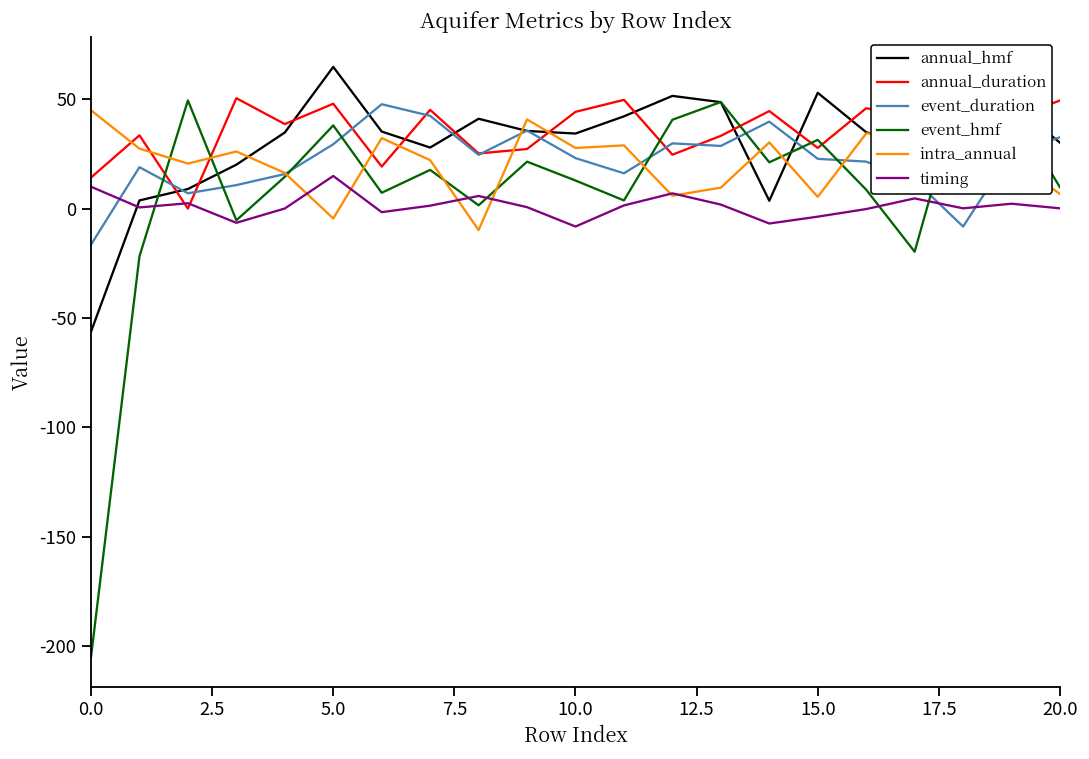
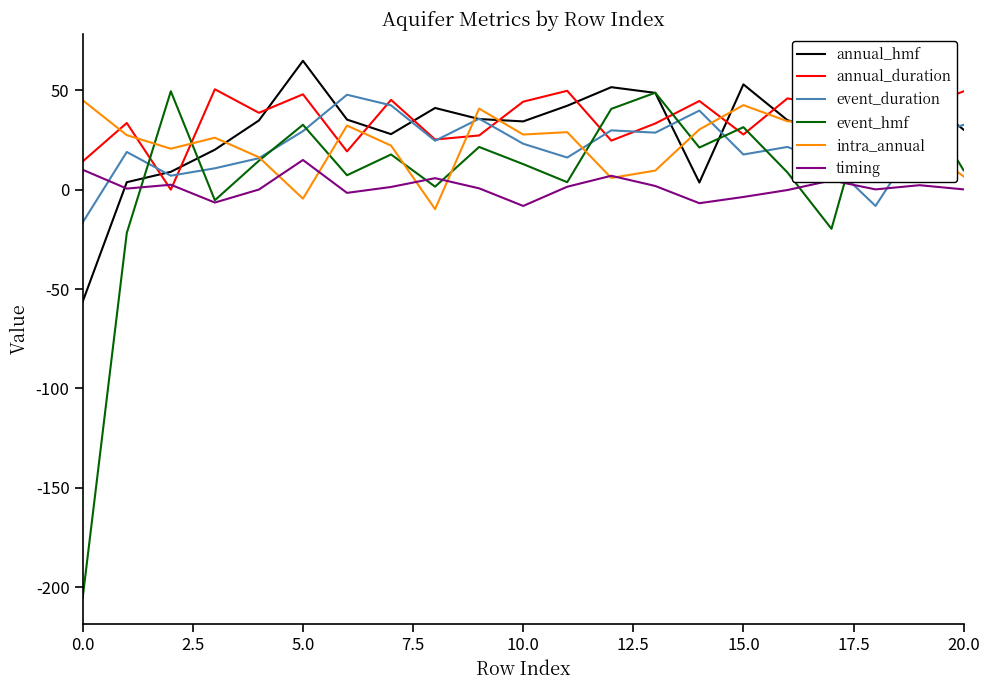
  {
    "annual_hmf": {
      "0.0": -56,
      "5.0": 65,
      "10.0": 34,
      "15.0": 53,
      "20.0": 30
    },
    "annual_duration": {
      "0.0": 14,
      "5.0": 48,
      "10.0": 44,
      "15.0": 28,
      "20.0": 49
    },
    "event_duration": {
      "0.0": -16,
      "5.0": 29,
      "10.0": 23,
-     "15.0": 23,
+     "15.0": 18,
      "20.0": 33
    },
    "event_hmf": {
      "0.0": -205,
-     "5.0": 38,
+     "5.0": 33,
      "10.0": 13,
      "15.0": 31,
      "20.0": 10
    },
    "intra_annual": {
      "0.0": 45,
      "5.0": -5,
      "10.0": 28,
-     "15.0": 5,
+     "15.0": 43,
      "20.0": 7
    },
    "timing": {
      "0.0": 10,
      "5.0": 15,
      "10.0": -8,
      "15.0": -4,
      "20.0": 0
    }
  }
